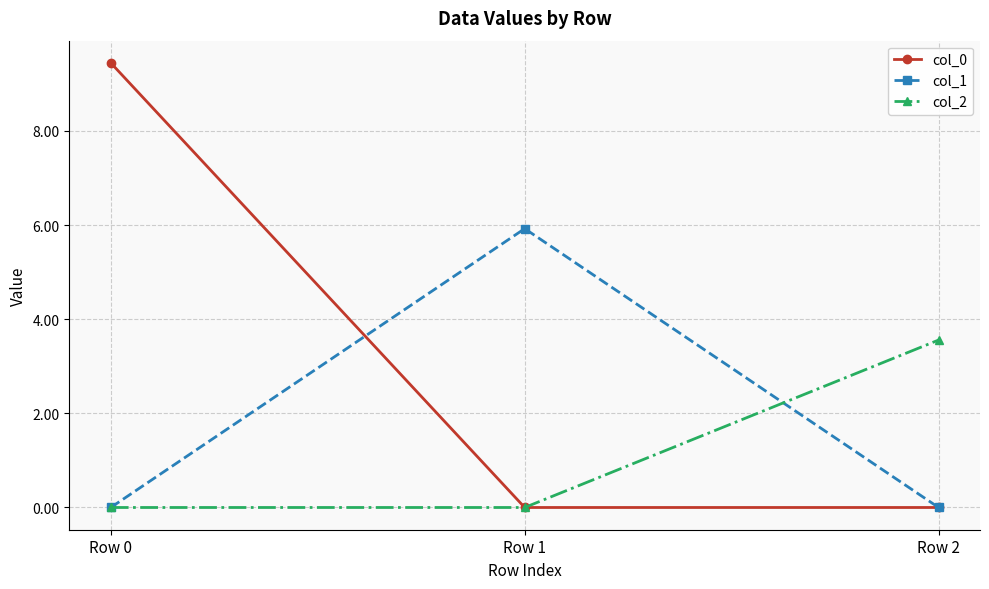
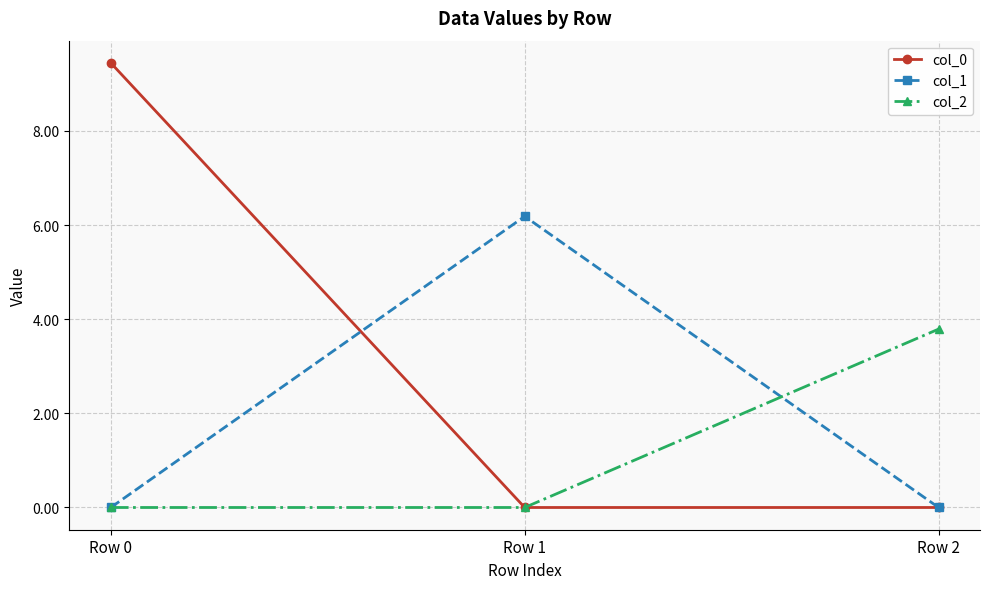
  {
    "col_0": {
      "Row 0": 9.4
    },
    "col_1": {
-     "Row 1": 5.9
+     "Row 1": 6.2
    },
    "col_2": {
-     "Row 2": 3.6
+     "Row 2": 3.8
    }
  }
